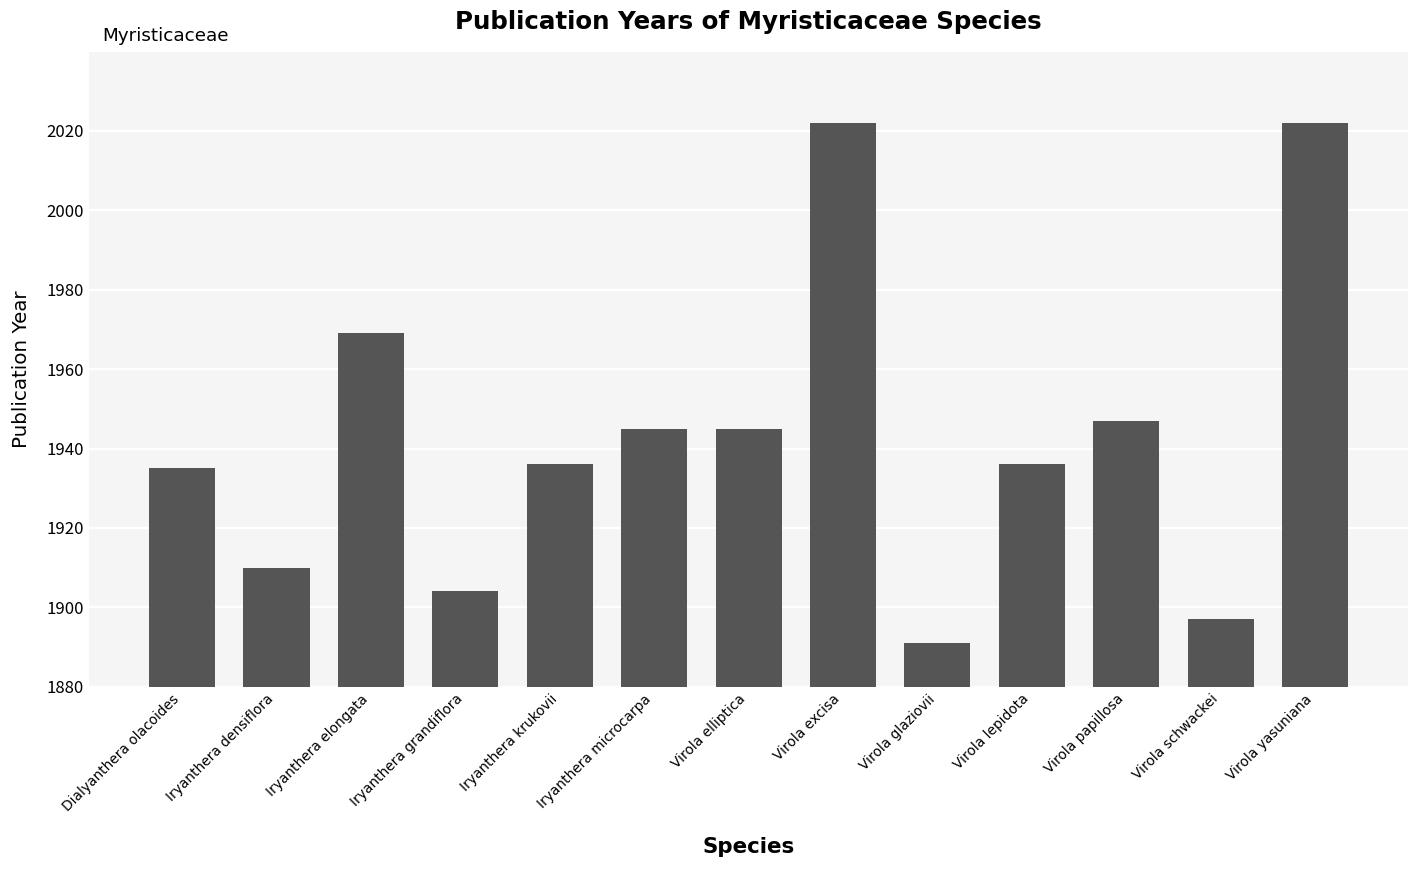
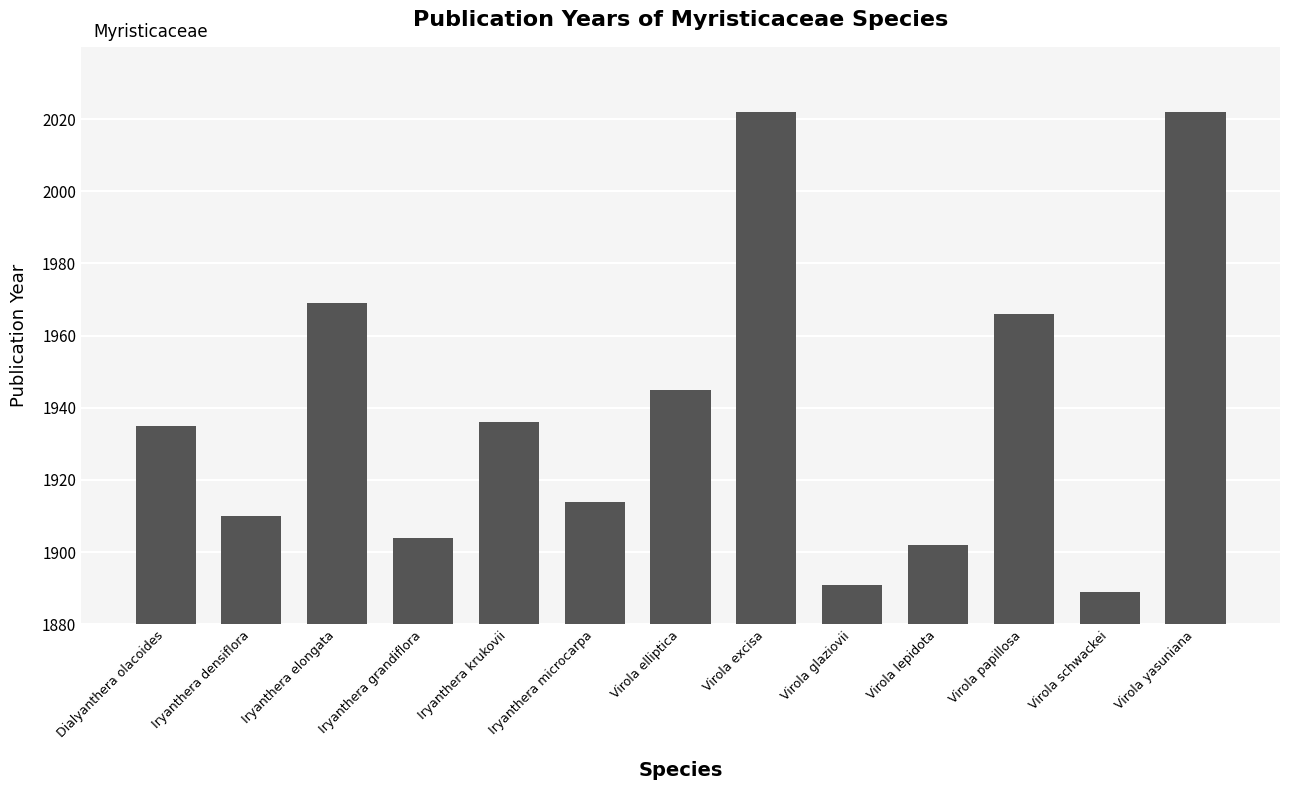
  {
    "Dialyanthera olacoides": 1935,
    "Iryanthera densiflora": 1910,
    "Iryanthera elongata": 1969,
    "Iryanthera grandiflora": 1904,
    "Iryanthera krukovii": 1936,
-   "Iryanthera microcarpa": 1945,
+   "Iryanthera microcarpa": 1914,
    "Virola elliptica": 1945,
    "Virola excisa": 2022,
    "Virola glaziovii": 1891,
-   "Virola lepidota": 1936,
-   "Virola papillosa": 1947,
-   "Virola schwackei": 1897,
+   "Virola lepidota": 1902,
+   "Virola papillosa": 1966,
+   "Virola schwackei": 1889,
    "Virola yasuniana": 2022
  }
